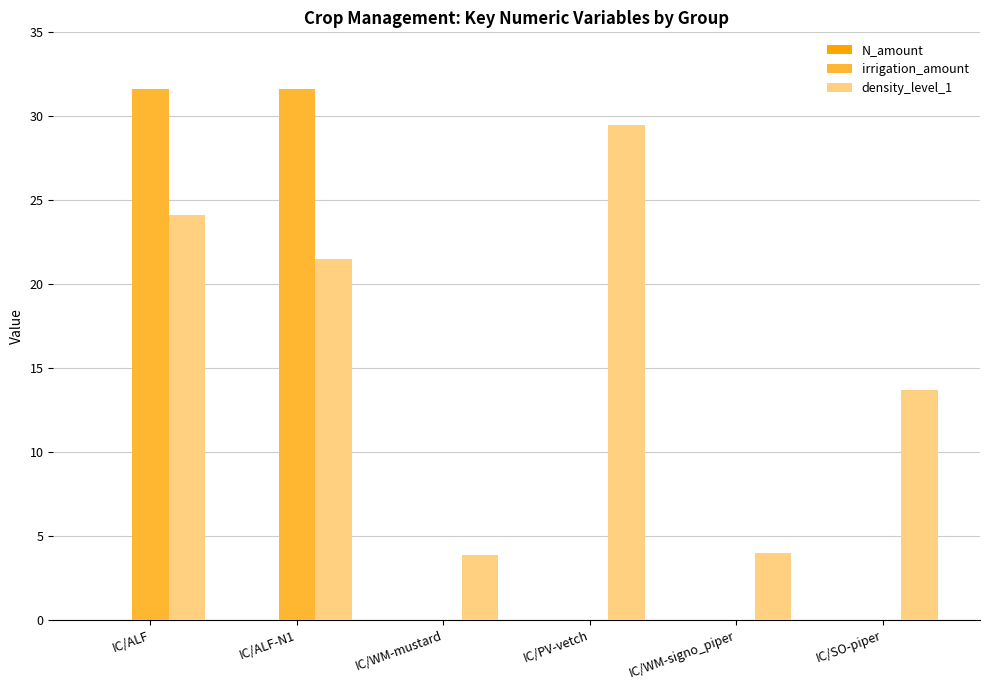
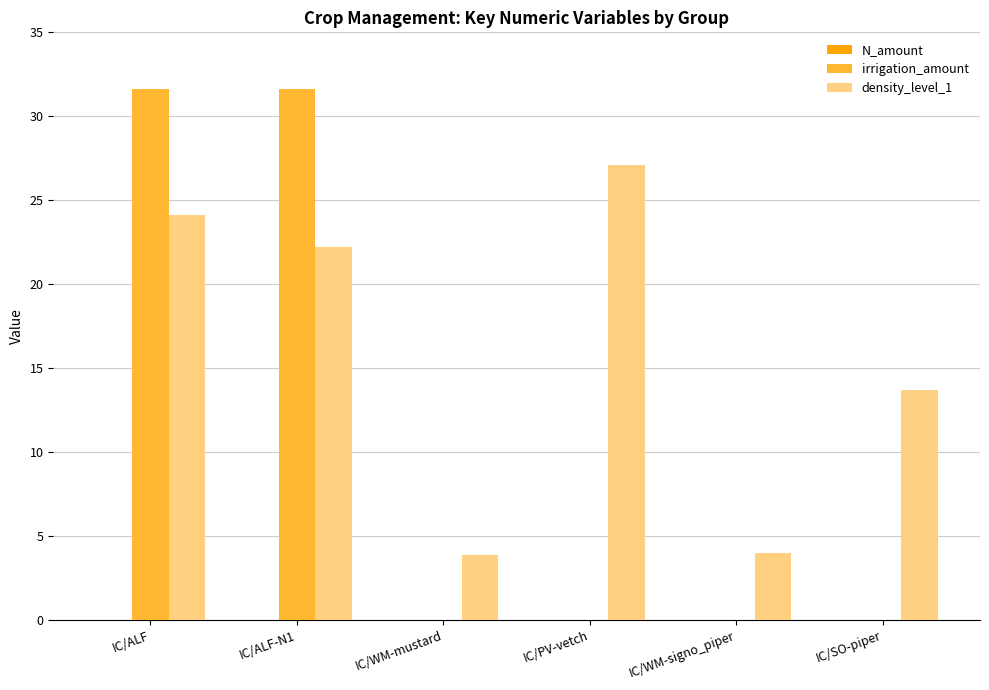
  {
    "density_level_1": {
      "IC/ALF": 24.1,
-     "IC/ALF-N1": 21.5,
+     "IC/ALF-N1": 22.2,
      "IC/WM-mustard": 3.9,
-     "IC/PV-vetch": 29.5,
+     "IC/PV-vetch": 27.1,
      "IC/WM-signo_piper": 4.0,
      "IC/SO-piper": 13.7
    }
  }
